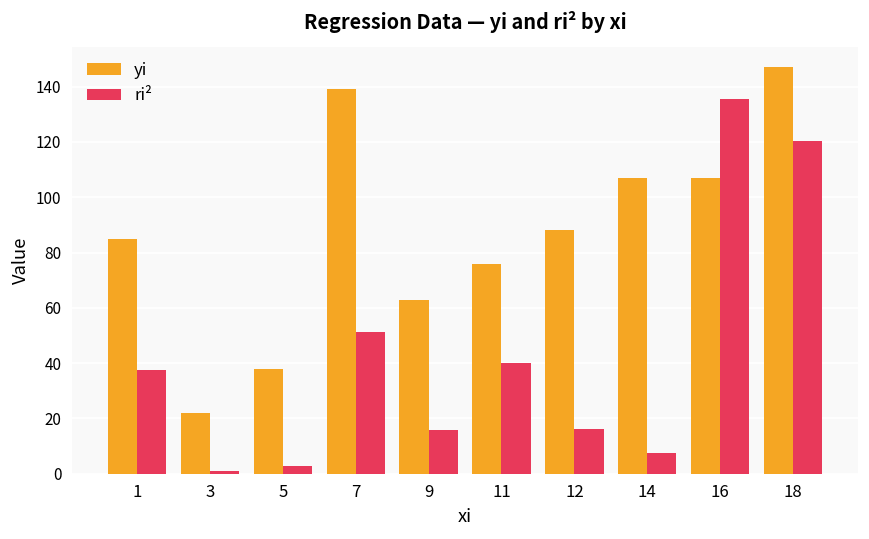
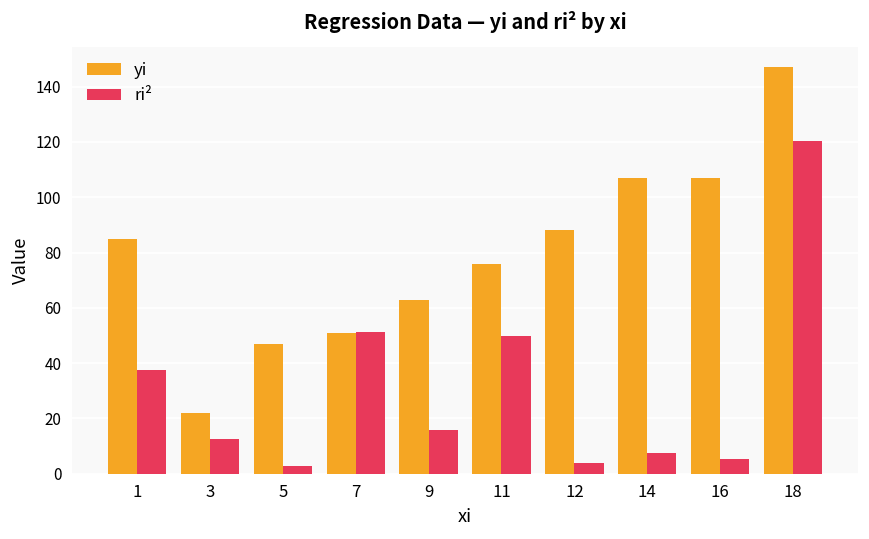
  {
    "yi": {
      "1": 85,
      "3": 22,
-     "5": 38,
-     "7": 139,
+     "5": 47,
+     "7": 51,
      "9": 63,
      "11": 76,
      "12": 88,
      "14": 107,
      "16": 107,
      "18": 147
    },
    "ri²": {
      "1": 38,
-     "3": 1,
+     "3": 13,
      "5": 3,
      "7": 51,
      "9": 16,
-     "11": 40,
-     "12": 16,
+     "11": 50,
+     "12": 4,
      "14": 8,
-     "16": 135,
+     "16": 5,
      "18": 120
    }
  }
